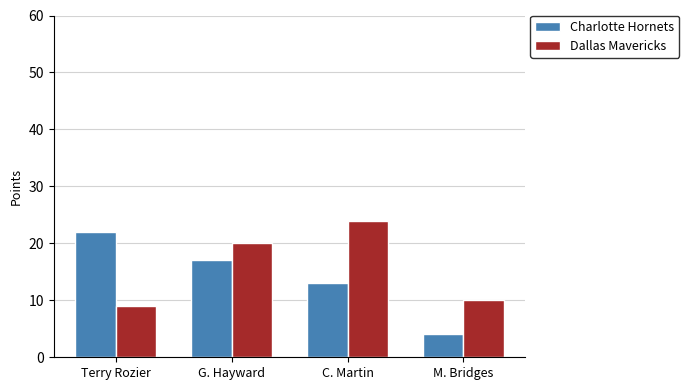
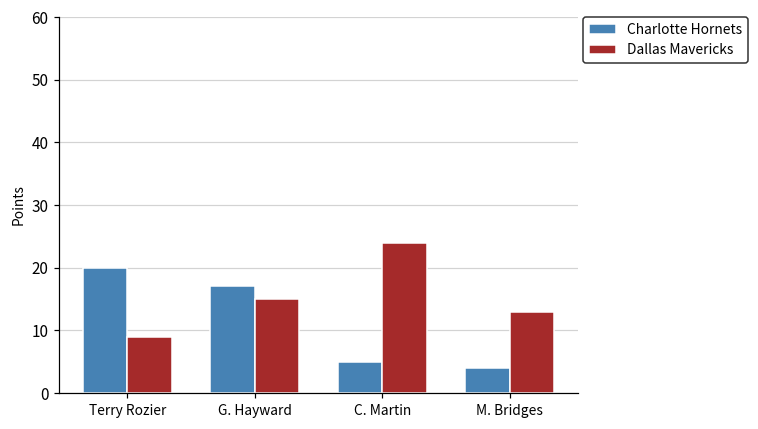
  {
    "Charlotte Hornets": {
-     "Terry Rozier": 22,
+     "Terry Rozier": 20,
      "G. Hayward": 17,
-     "C. Martin": 13,
+     "C. Martin": 5,
      "M. Bridges": 4
    },
    "Dallas Mavericks": {
      "Terry Rozier": 9,
-     "G. Hayward": 20,
+     "G. Hayward": 15,
      "C. Martin": 24,
-     "M. Bridges": 10
+     "M. Bridges": 13
    }
  }
